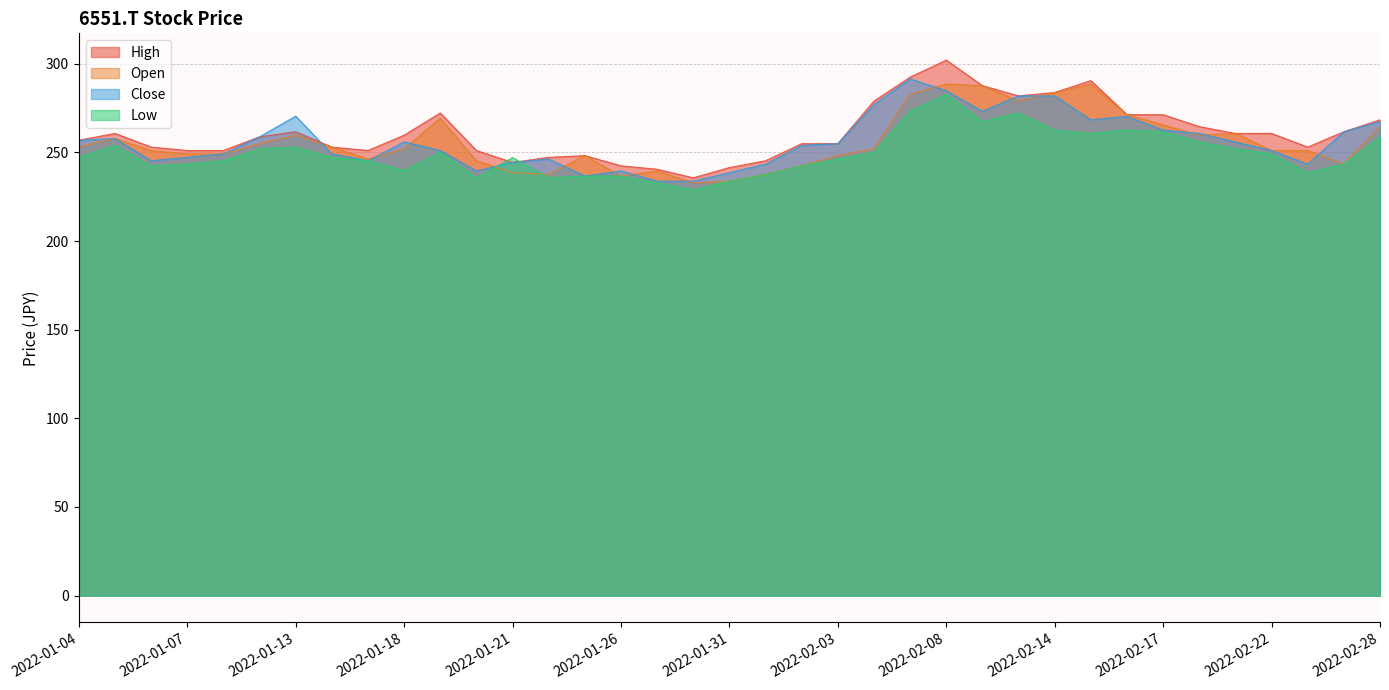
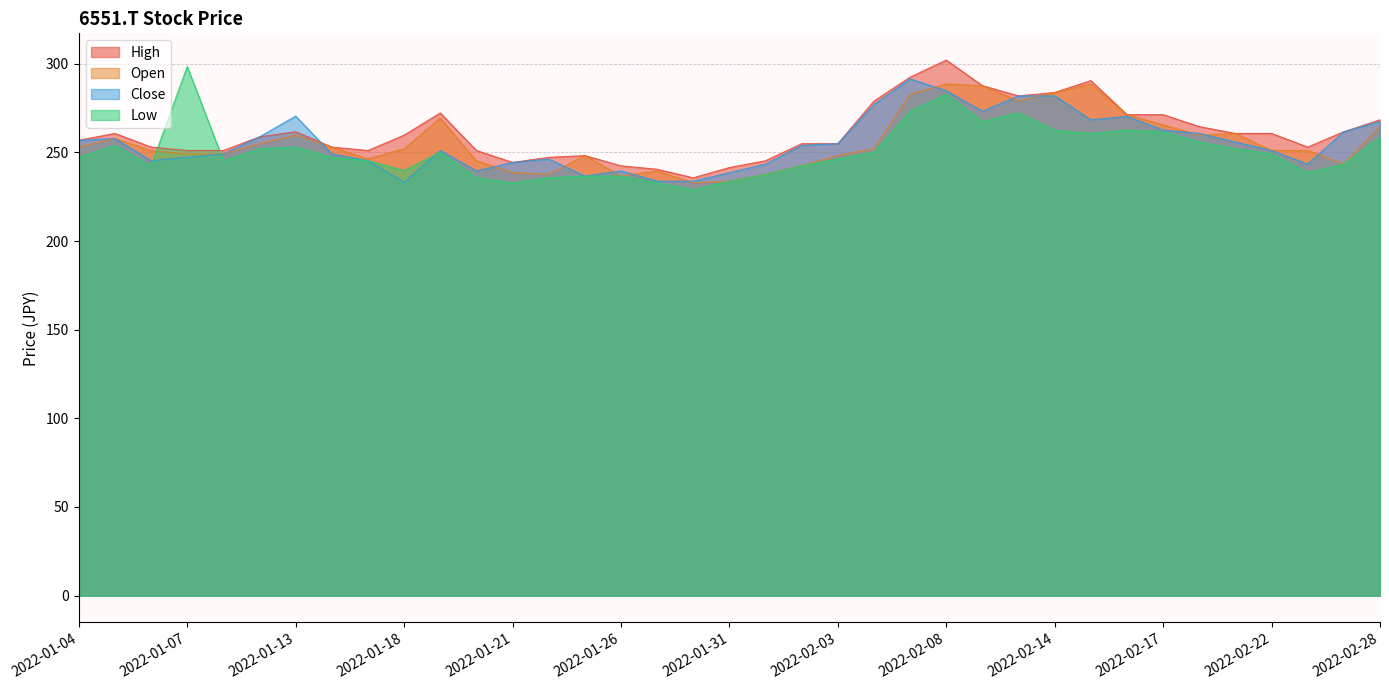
  {
    "Close": {
      "2022-01-07": 247,
      "2022-01-13": 270,
-     "2022-01-18": 256,
+     "2022-01-18": 233,
      "2022-01-26": 240,
      "2022-01-31": 239,
      "2022-02-08": 285,
      "2022-02-14": 282
    },
    "Low": {
      "2022-01-04": 247,
-     "2022-01-07": 243,
+     "2022-01-07": 298,
      "2022-01-13": 253,
      "2022-01-18": 240,
-     "2022-01-21": 247,
+     "2022-01-21": 233,
      "2022-02-03": 246,
      "2022-02-08": 283,
      "2022-02-14": 262,
      "2022-02-22": 249,
      "2022-02-28": 259
    }
  }
